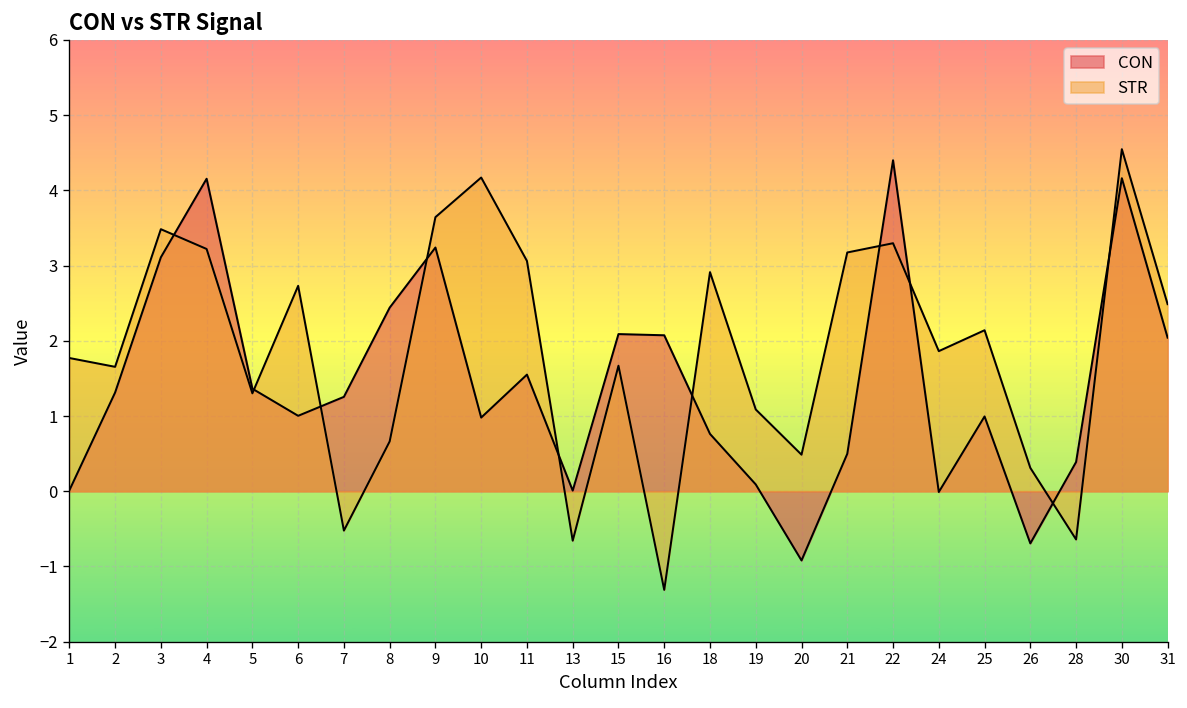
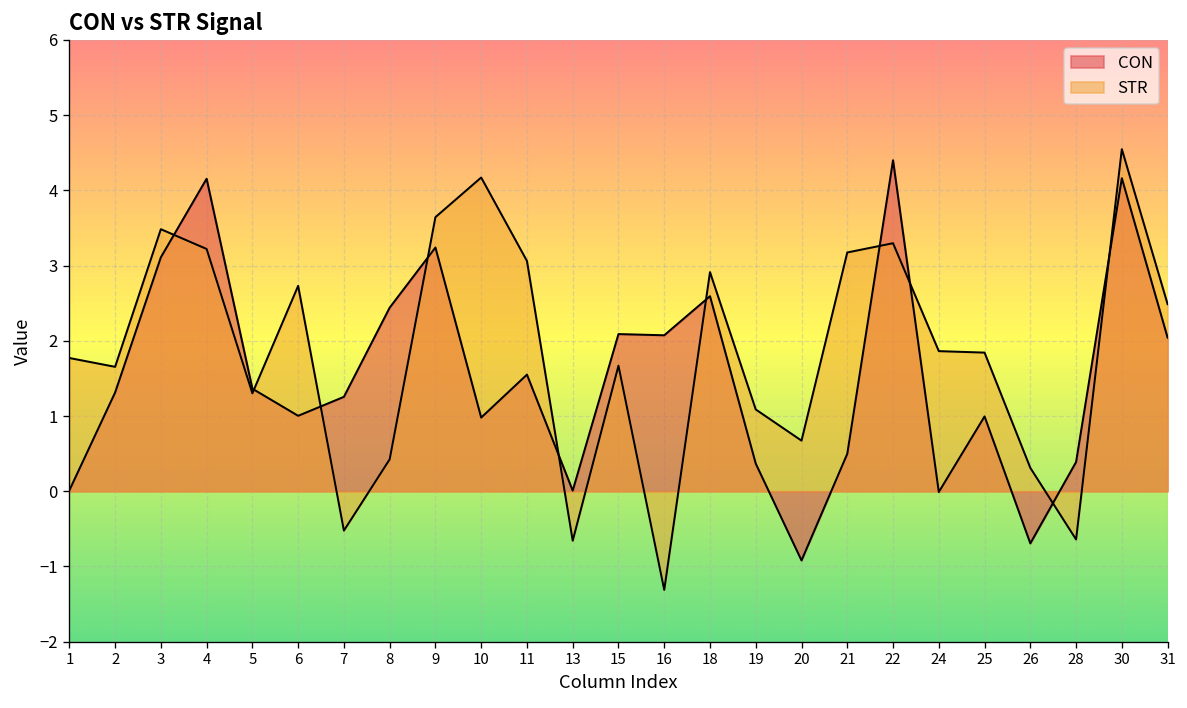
  {
    "CON": {
-     "18": 0.8,
-     "19": 0.1
+     "18": 2.6,
+     "19": 0.4
    },
    "STR": {
-     "8": 0.7,
-     "20": 0.5,
-     "25": 2.1
+     "8": 0.4,
+     "20": 0.7,
+     "25": 1.8
    }
  }
